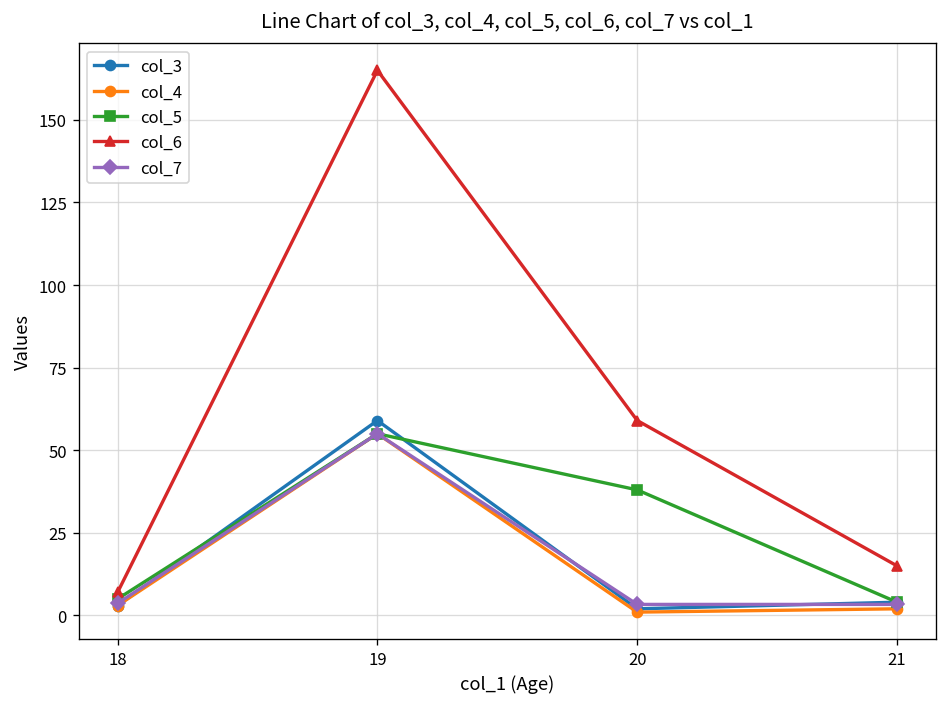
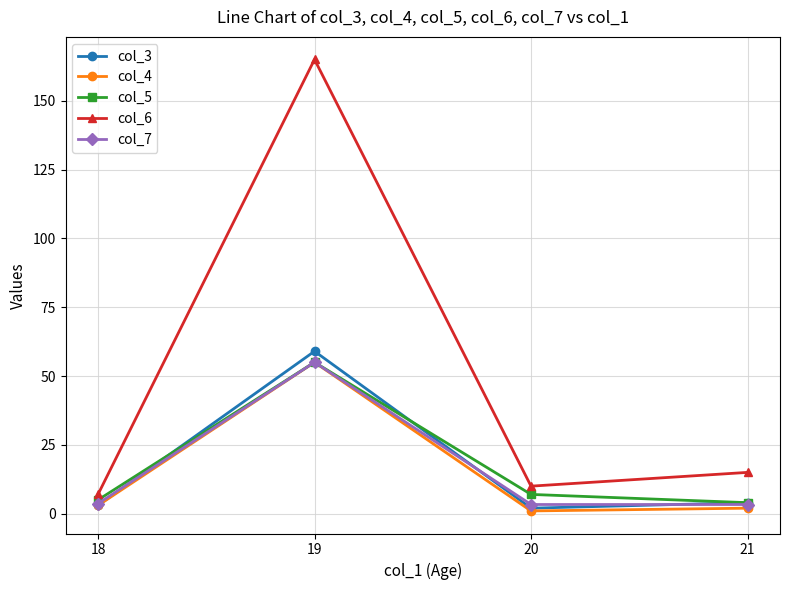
  {
    "col_3": {
      "19": 59,
      "20": 2
    },
    "col_4": {
      "20": 1,
      "21": 2
    },
    "col_5": {
      "18": 5,
-     "20": 38
+     "20": 7
    },
    "col_6": {
      "18": 7,
      "19": 165,
-     "20": 59,
+     "20": 10,
      "21": 15
    },
    "col_7": {
      "20": 3
    }
  }
